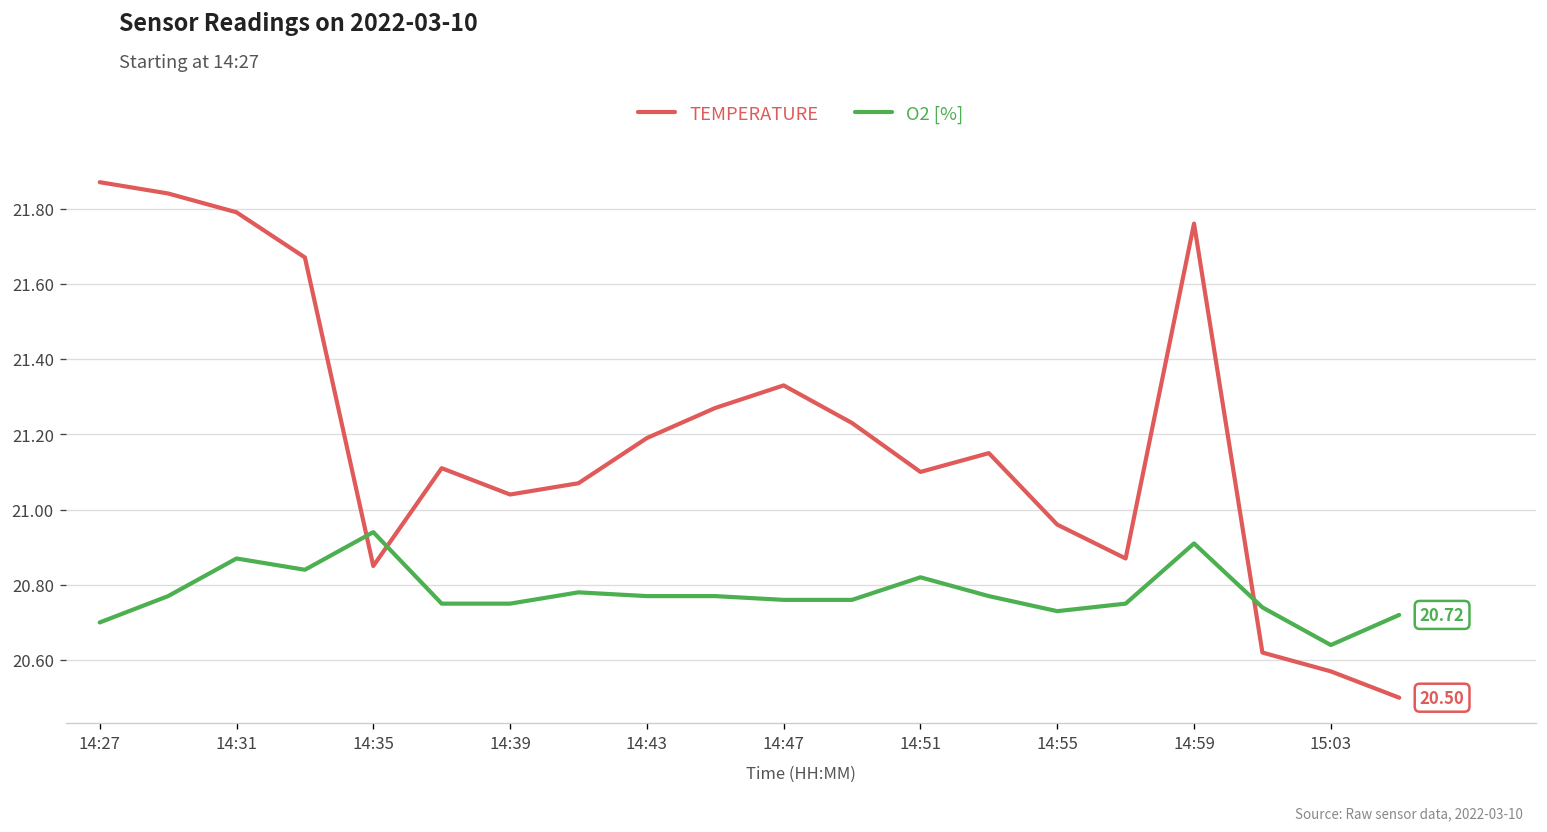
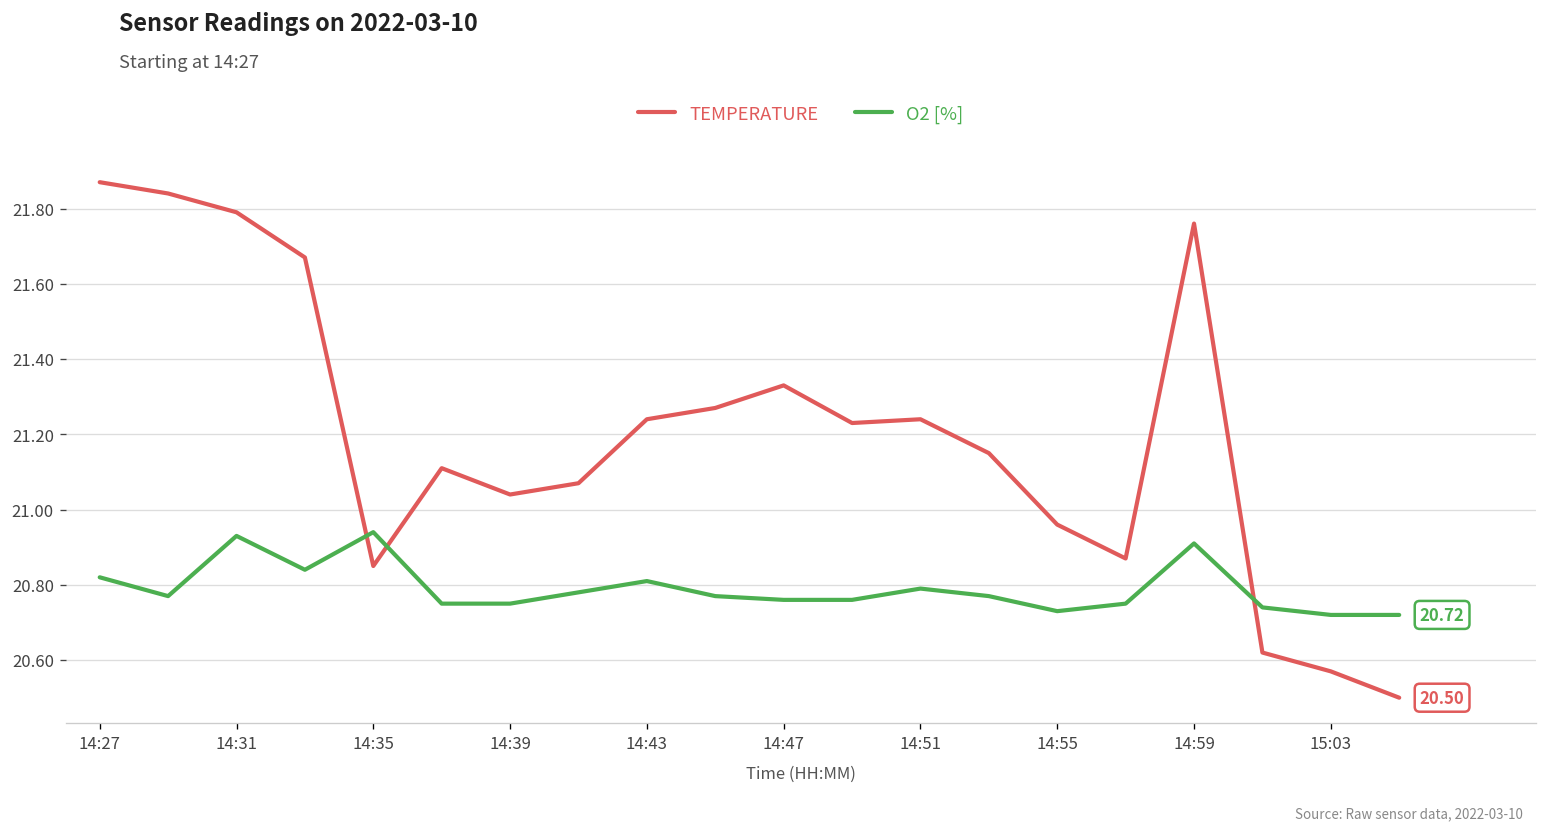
  {
    "TEMPERATURE": {
      "14:27": 21.87,
      "14:31": 21.79,
      "14:35": 20.85,
      "14:39": 21.04,
-     "14:43": 21.19,
+     "14:43": 21.24,
      "14:47": 21.33,
-     "14:51": 21.10,
+     "14:51": 21.24,
      "14:55": 20.96,
      "14:59": 21.76,
      "15:03": 20.57
    },
    "O2 [%]": {
-     "14:27": 20.70,
-     "14:31": 20.87,
+     "14:27": 20.82,
+     "14:31": 20.93,
      "14:35": 20.94,
      "14:39": 20.75,
-     "14:43": 20.77,
+     "14:43": 20.81,
      "14:47": 20.76,
-     "14:51": 20.82,
+     "14:51": 20.79,
      "14:55": 20.73,
      "14:59": 20.91,
-     "15:03": 20.64
+     "15:03": 20.72
    }
  }
